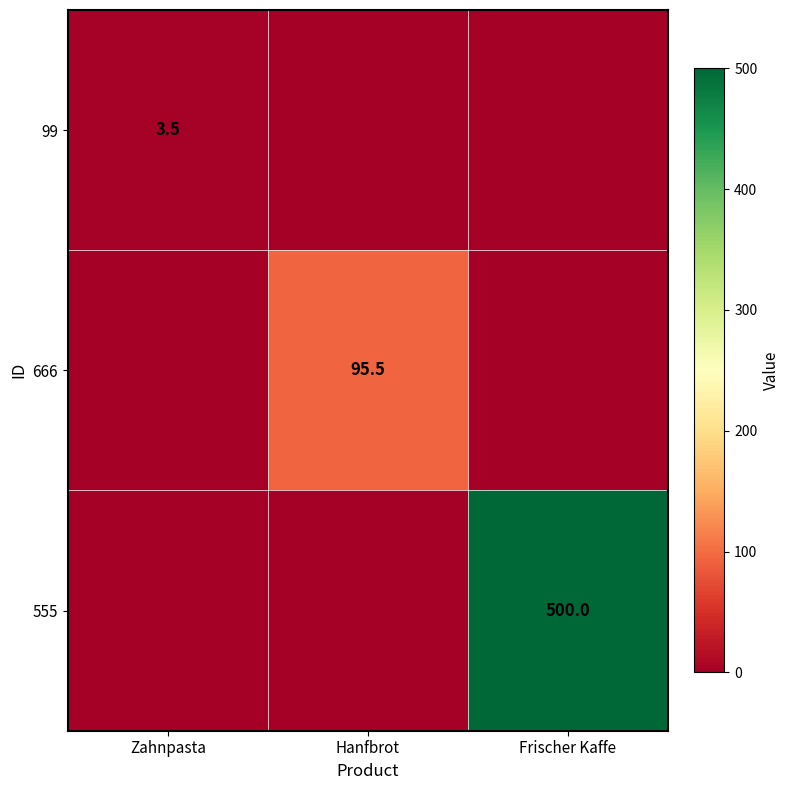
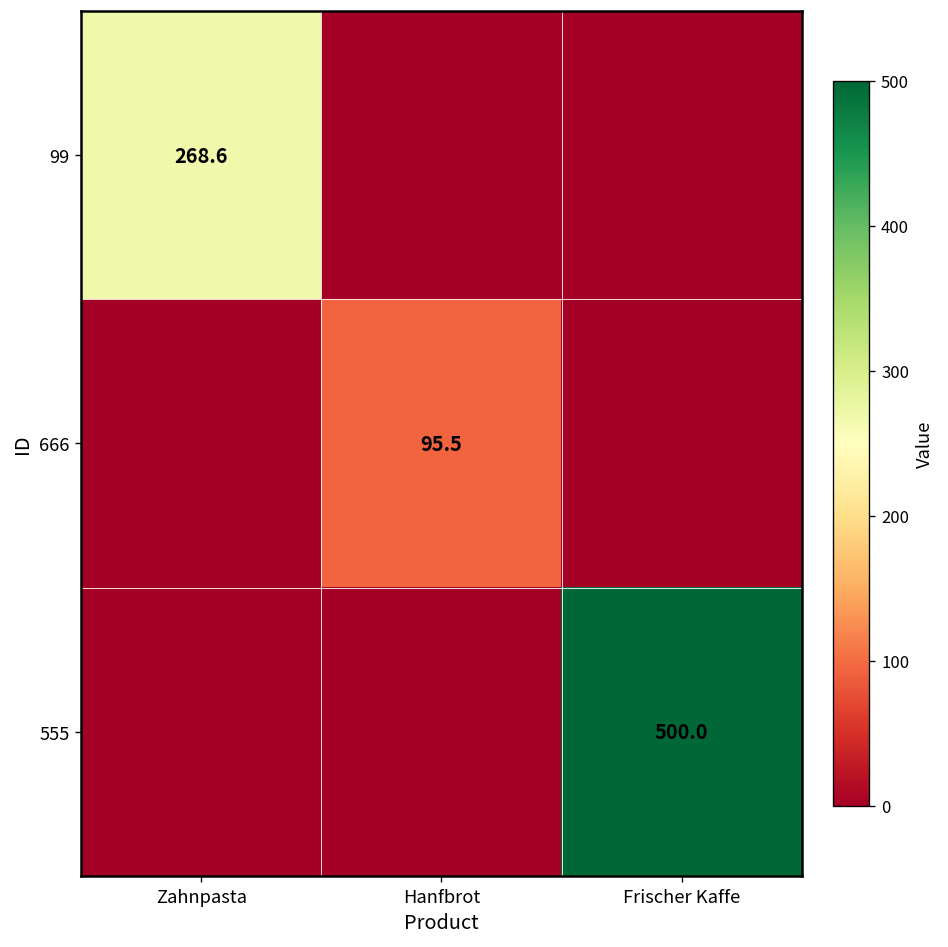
  {
    "99": {
-     "Zahnpasta": 3.5
+     "Zahnpasta": 268.6
    },
    "666": {
      "Hanfbrot": 95.5
    },
    "555": {
      "Frischer Kaffe": 500.0
    }
  }
